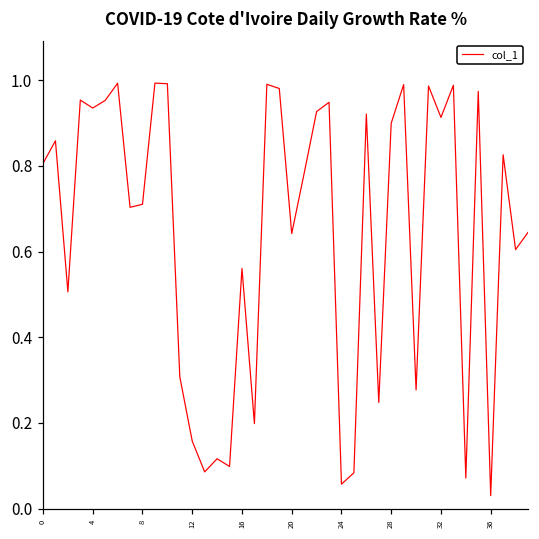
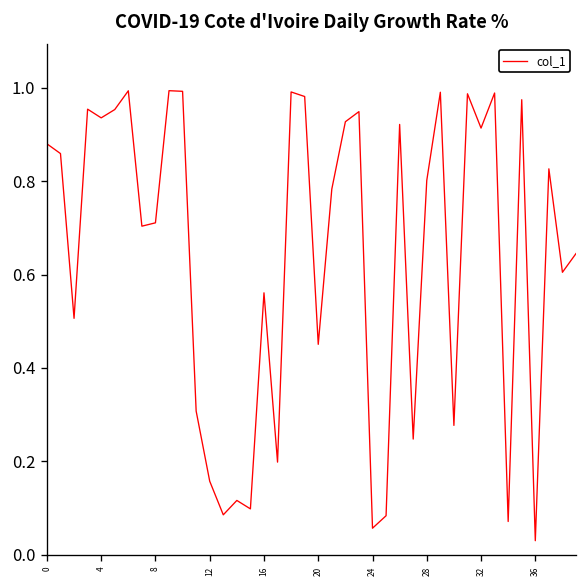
  {
-   "0": 0.81,
+   "0": 0.88,
    "4": 0.94,
    "8": 0.71,
    "12": 0.16,
    "16": 0.56,
-   "20": 0.64,
+   "20": 0.45,
    "24": 0.06,
-   "28": 0.90,
+   "28": 0.80,
    "32": 0.91,
    "36": 0.03
  }
